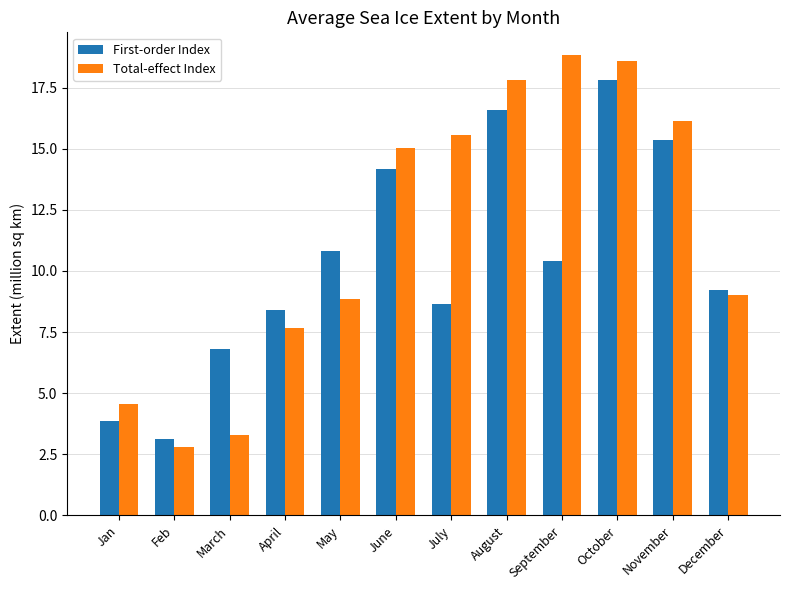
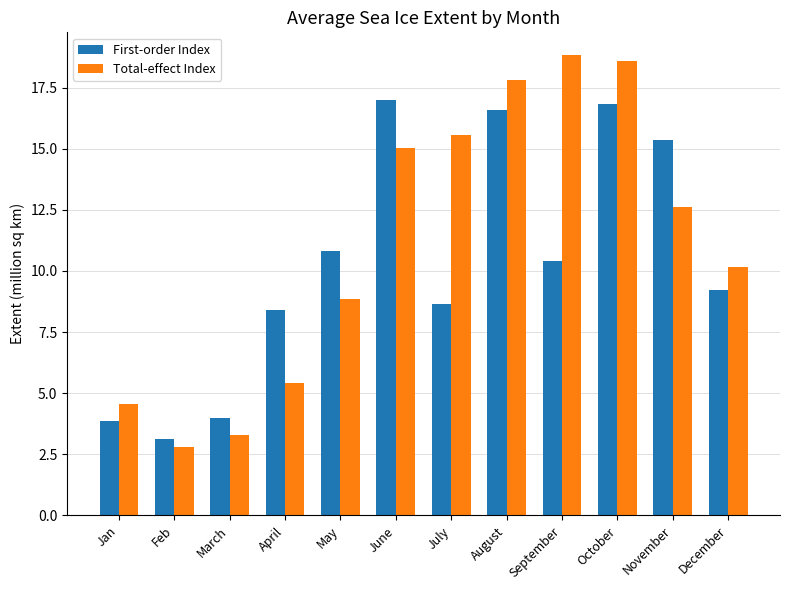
  {
    "First-order Index": {
      "Jan": 3.9,
      "Feb": 3.1,
-     "March": 6.8,
+     "March": 4.0,
      "April": 8.4,
      "May": 10.8,
-     "June": 14.2,
+     "June": 17.0,
      "July": 8.6,
      "August": 16.6,
      "September": 10.4,
-     "October": 17.8,
+     "October": 16.8,
      "November": 15.3,
      "December": 9.2
    },
    "Total-effect Index": {
      "Jan": 4.6,
      "Feb": 2.8,
      "March": 3.3,
-     "April": 7.7,
+     "April": 5.4,
      "May": 8.9,
      "June": 15.0,
      "July": 15.6,
      "August": 17.8,
      "September": 18.8,
      "October": 18.6,
-     "November": 16.1,
-     "December": 9.0
+     "November": 12.6,
+     "December": 10.2
    }
  }
